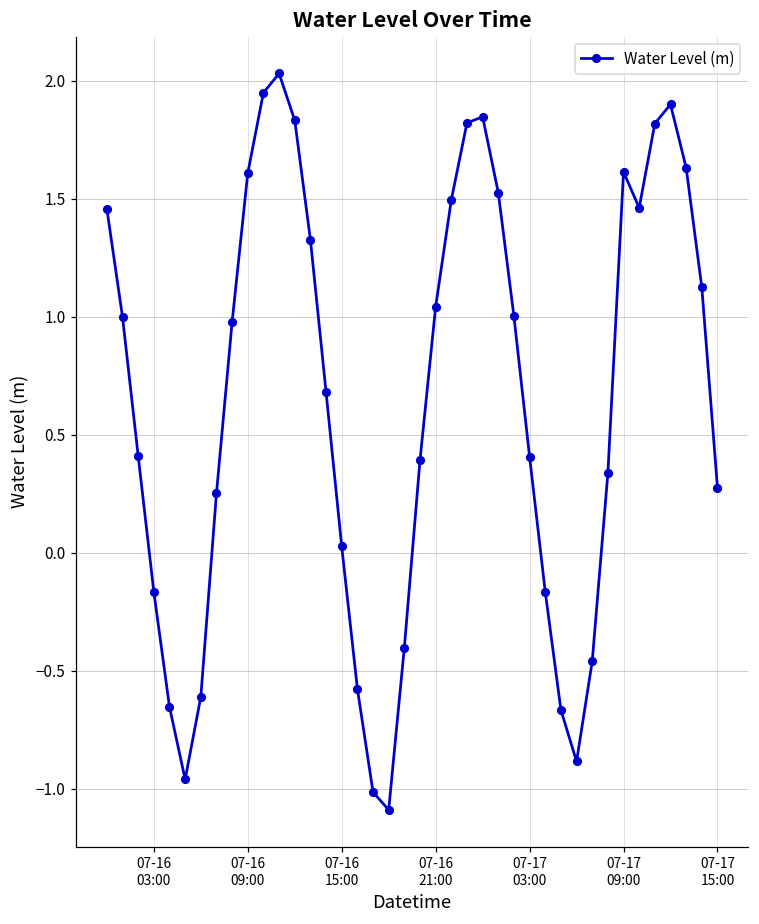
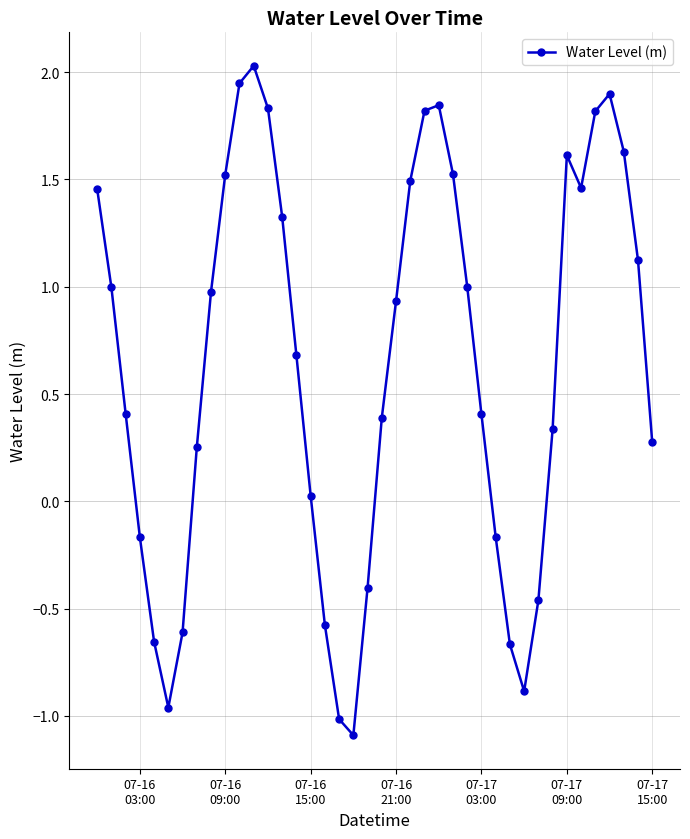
  {
    "07-16 03:00": -0.17,
-   "07-16 09:00": 1.61,
+   "07-16 09:00": 1.52,
    "07-16 15:00": 0.03,
-   "07-16 21:00": 1.04,
+   "07-16 21:00": 0.93,
    "07-17 03:00": 0.41,
    "07-17 09:00": 1.61,
    "07-17 15:00": 0.27
  }
